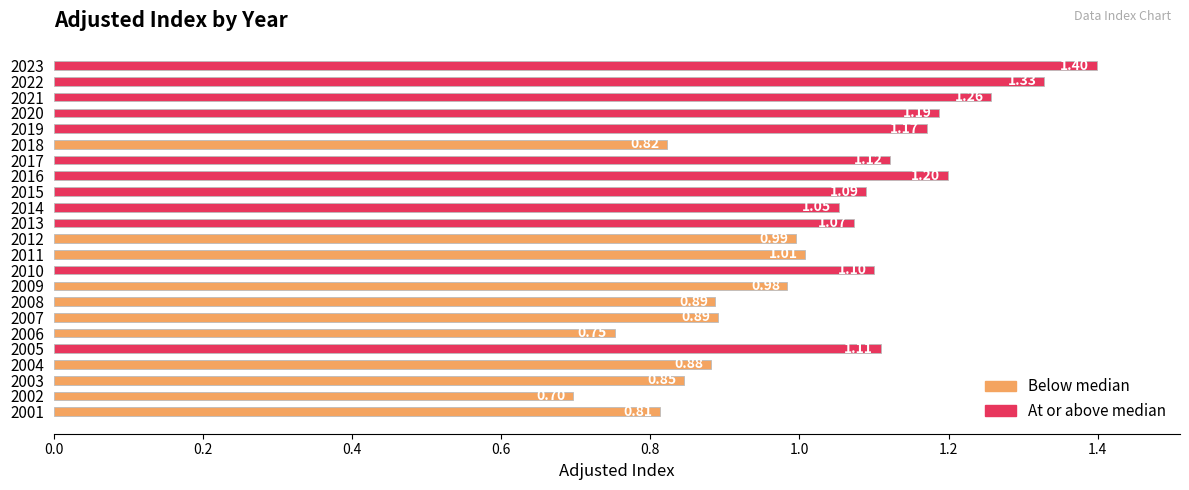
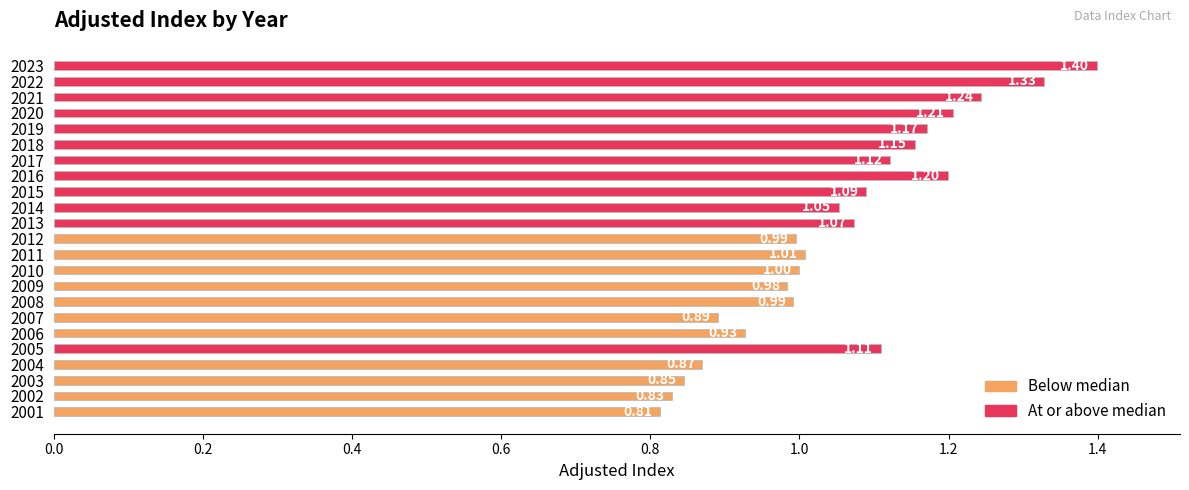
  {
    "2023": 1.40,
    "2022": 1.33,
-   "2021": 1.26,
-   "2020": 1.19,
+   "2021": 1.24,
+   "2020": 1.21,
    "2019": 1.17,
-   "2018": 0.82,
+   "2018": 1.15,
    "2017": 1.12,
    "2016": 1.20,
    "2015": 1.09,
    "2014": 1.05,
    "2013": 1.07,
    "2011": 1.01,
-   "2010": 1.1,
-   "2008": 0.89,
+   "2010": 1.0,
+   "2008": 0.99,
    "2007": 0.89,
-   "2006": 0.75,
+   "2006": 0.93,
    "2005": 1.11,
-   "2004": 0.88,
+   "2004": 0.87,
    "2003": 0.85,
-   "2002": 0.70,
+   "2002": 0.83,
    "2001": 0.81
  }
